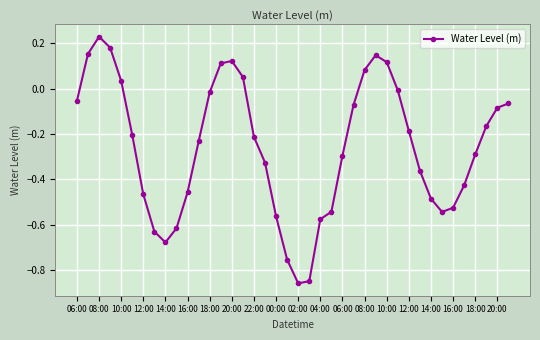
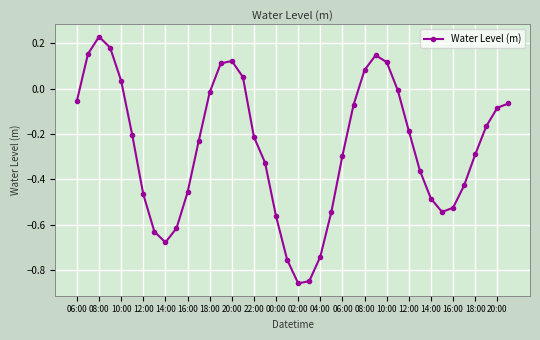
  {
    "22:00": -0.21,
    "00:00": -0.56,
    "02:00": -0.86,
-   "04:00": -0.58
+   "04:00": -0.74
  }
